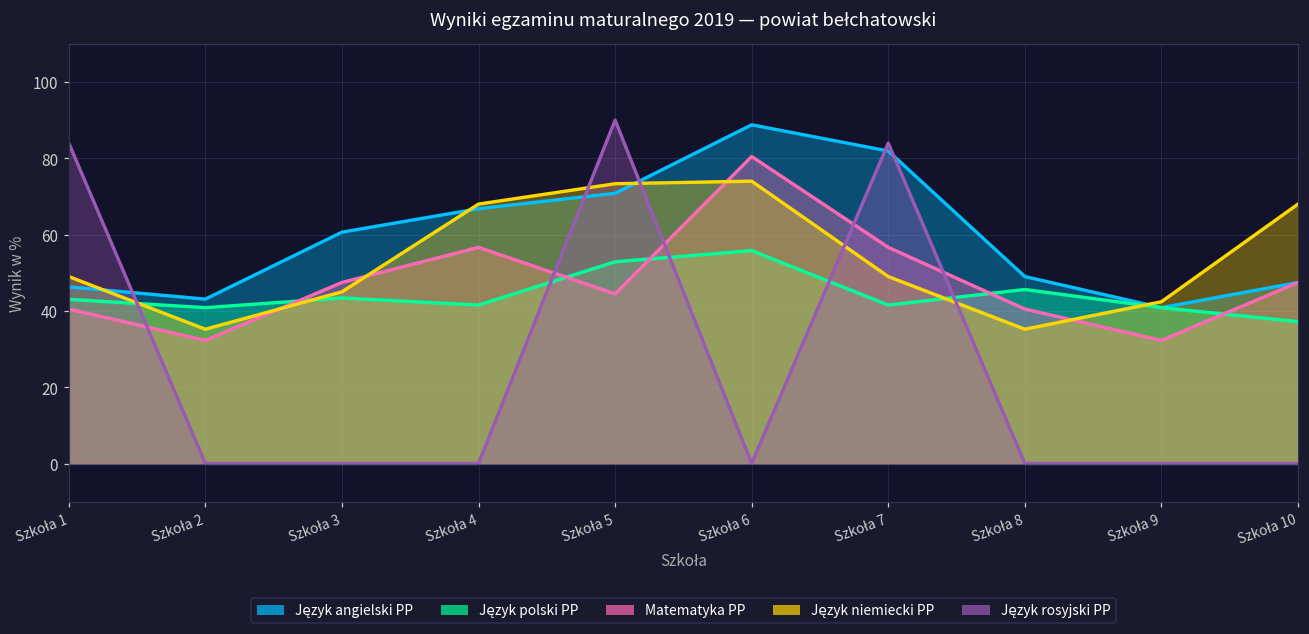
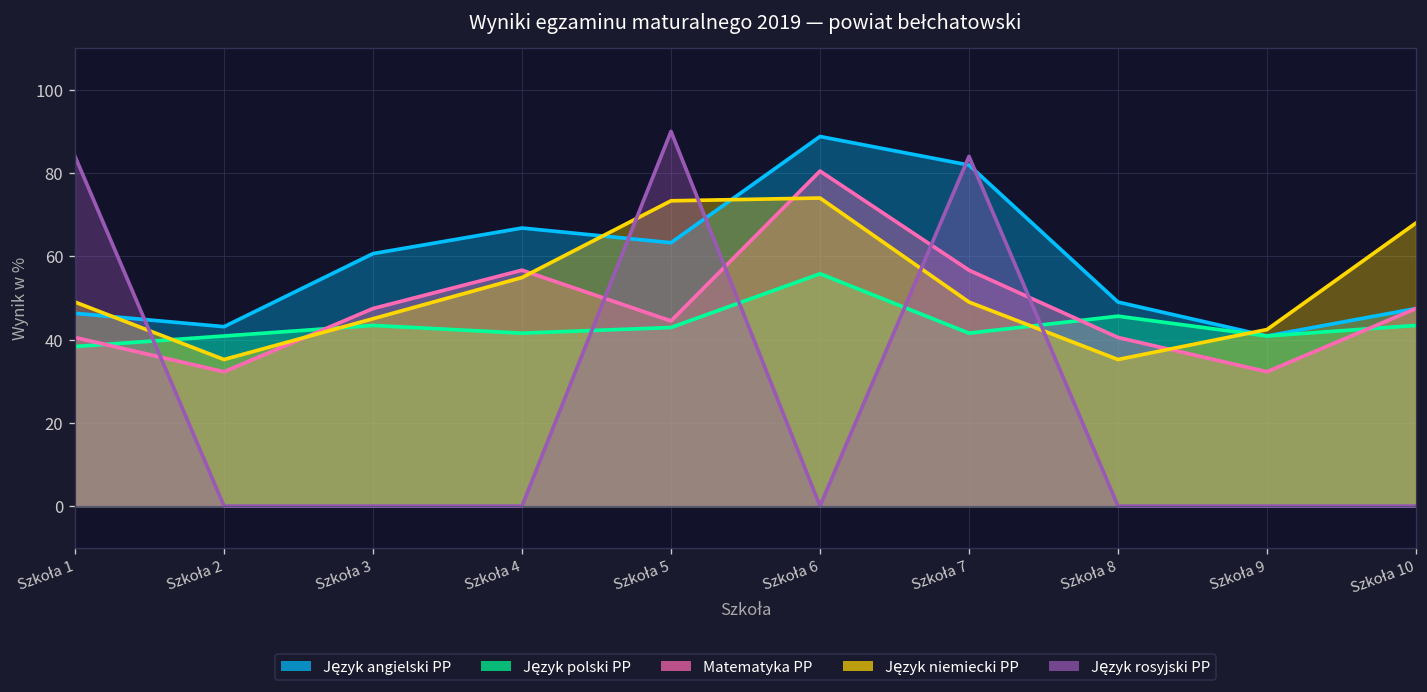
  {
    "Język angielski PP": {
      "Szkoła 1": 46,
      "Szkoła 2": 43,
      "Szkoła 3": 61,
      "Szkoła 4": 67,
-     "Szkoła 5": 71,
+     "Szkoła 5": 63,
      "Szkoła 6": 89,
      "Szkoła 7": 82,
      "Szkoła 8": 49
    },
    "Język polski PP": {
-     "Szkoła 1": 43,
+     "Szkoła 1": 38,
      "Szkoła 2": 41,
      "Szkoła 3": 43,
      "Szkoła 4": 42,
-     "Szkoła 5": 53,
+     "Szkoła 5": 43,
      "Szkoła 6": 56,
      "Szkoła 7": 42,
      "Szkoła 8": 46,
-     "Szkoła 10": 37
+     "Szkoła 10": 43
    },
    "Język niemiecki PP": {
      "Szkoła 1": 49,
      "Szkoła 2": 35,
      "Szkoła 3": 45,
-     "Szkoła 4": 68,
+     "Szkoła 4": 55,
      "Szkoła 5": 73,
      "Szkoła 6": 74,
      "Szkoła 7": 49,
      "Szkoła 8": 35,
      "Szkoła 9": 42,
      "Szkoła 10": 68
    }
  }
